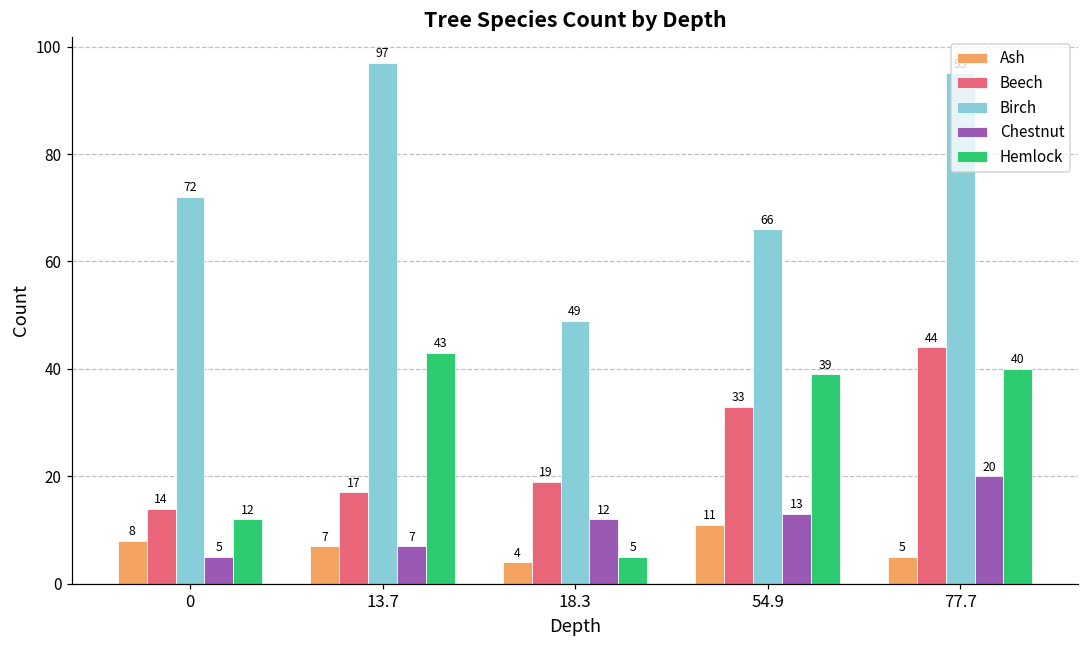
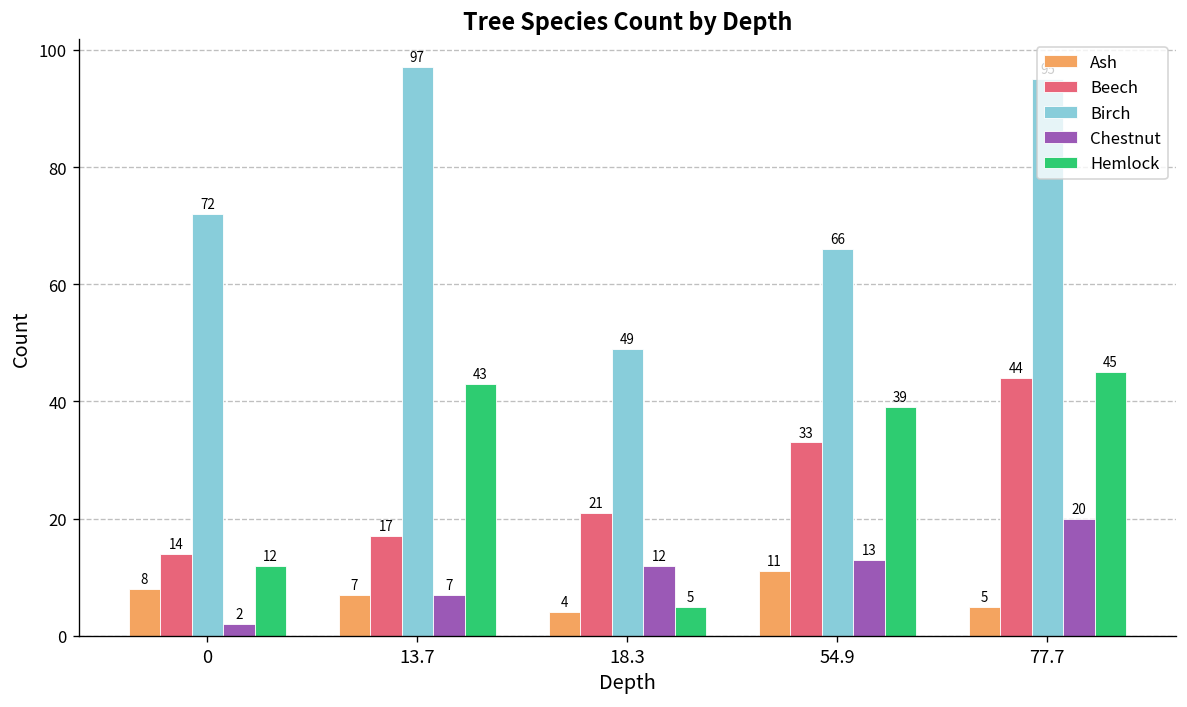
  {
    "Ash": {
      "0": 8,
      "13.7": 7,
      "18.3": 4,
      "54.9": 11,
      "77.7": 5
    },
    "Beech": {
      "0": 14,
      "13.7": 17,
-     "18.3": 19,
+     "18.3": 21,
      "54.9": 33,
      "77.7": 44
    },
    "Birch": {
      "0": 72,
      "13.7": 97,
      "18.3": 49,
      "54.9": 66
    },
    "Chestnut": {
-     "0": 5,
+     "0": 2,
      "13.7": 7,
      "18.3": 12,
      "54.9": 13,
      "77.7": 20
    },
    "Hemlock": {
      "0": 12,
      "13.7": 43,
      "18.3": 5,
      "54.9": 39,
-     "77.7": 40
+     "77.7": 45
    }
  }
